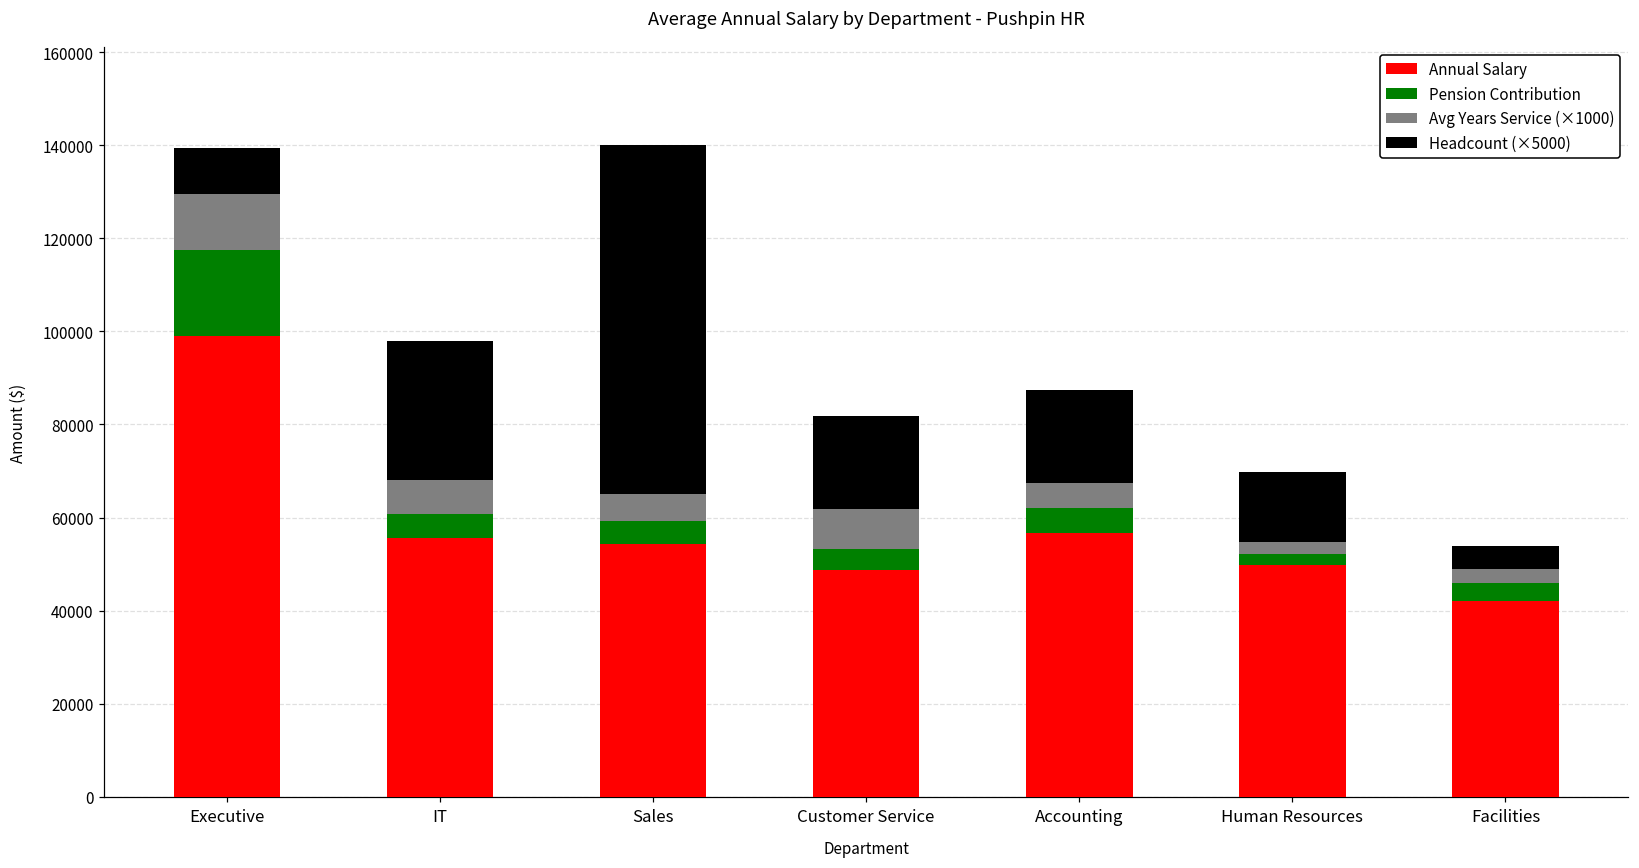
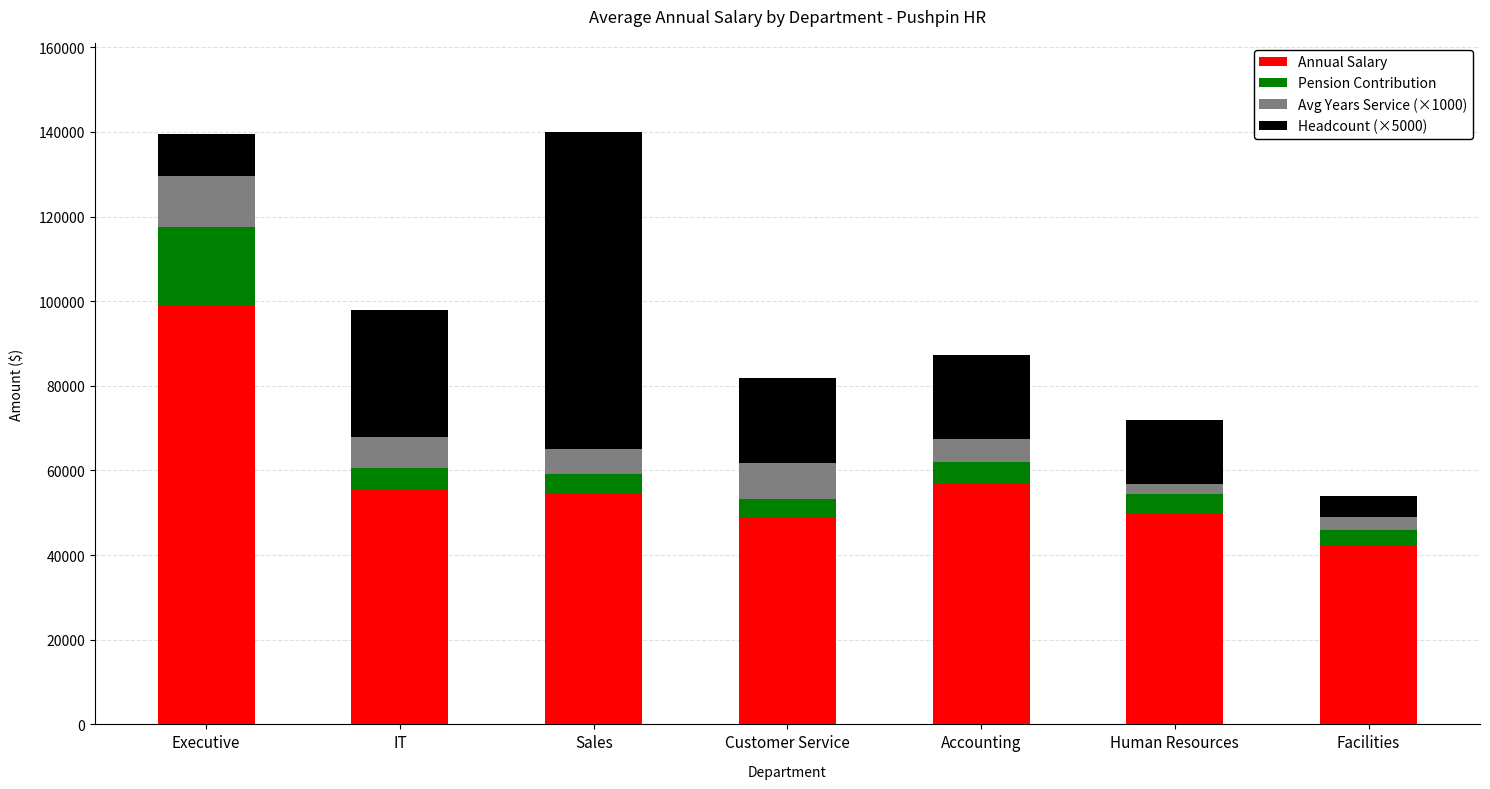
  {
    "Annual Salary": {
      "Executive": 99000,
      "IT": 56000,
      "Sales": 54000,
      "Customer Service": 49000,
      "Accounting": 57000,
      "Human Resources": 50000,
      "Facilities": 42000
    },
    "Pension Contribution": {
      "Executive": 19000,
      "IT": 5000,
      "Sales": 5000,
      "Customer Service": 4000,
      "Accounting": 5000,
-     "Human Resources": 2000,
+     "Human Resources": 4000,
      "Facilities": 4000
    },
    "Avg Years Service (×1000)": {
      "Executive": 12000,
      "IT": 7000,
      "Sales": 6000,
      "Customer Service": 9000,
      "Accounting": 5000,
      "Human Resources": 3000,
      "Facilities": 3000
    },
    "Headcount (×5000)": {
      "Executive": 10000,
      "IT": 30000,
      "Sales": 75000,
      "Customer Service": 20000,
      "Accounting": 20000,
      "Human Resources": 15000,
      "Facilities": 5000
    }
  }
